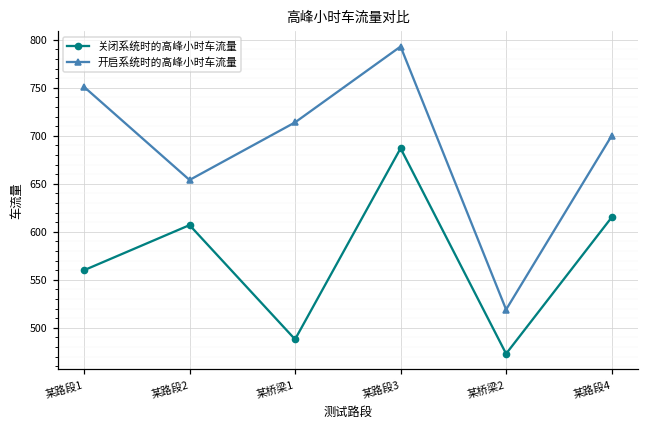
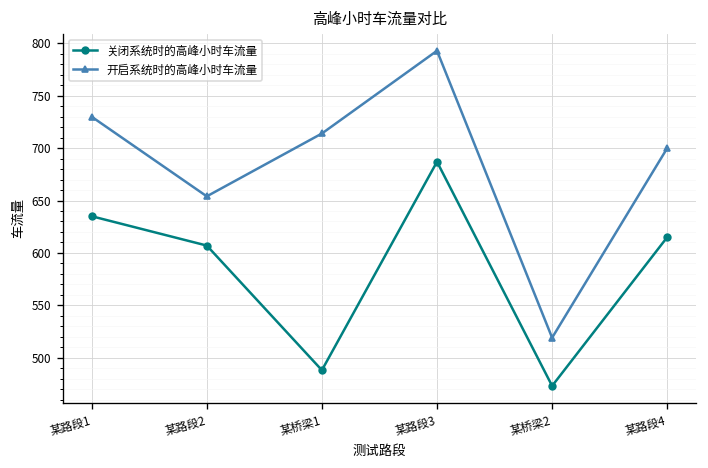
  {
    "关闭系统时的高峰小时车流量": {
-     "某路段1": 560,
+     "某路段1": 640,
      "某路段2": 610,
      "某桥梁1": 490,
      "某路段3": 690,
      "某桥梁2": 470,
      "某路段4": 620
    },
    "开启系统时的高峰小时车流量": {
-     "某路段1": 750,
+     "某路段1": 730,
      "某路段2": 650,
      "某桥梁1": 710,
      "某路段3": 790,
      "某桥梁2": 520,
      "某路段4": 700
    }
  }
